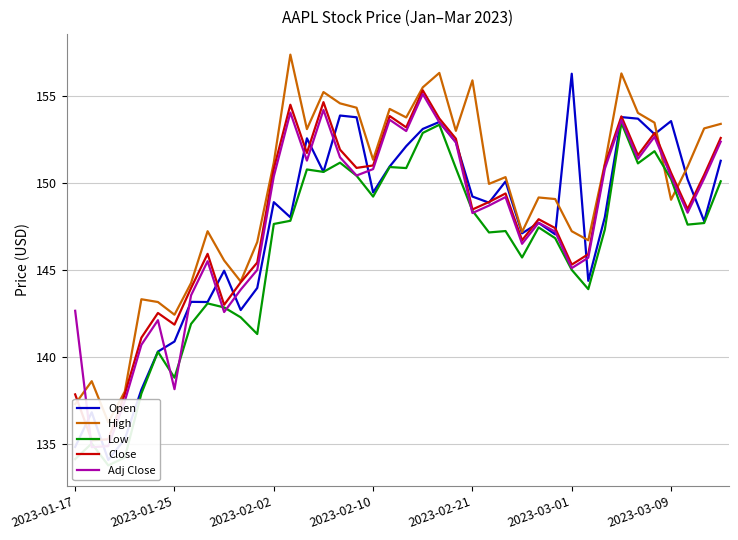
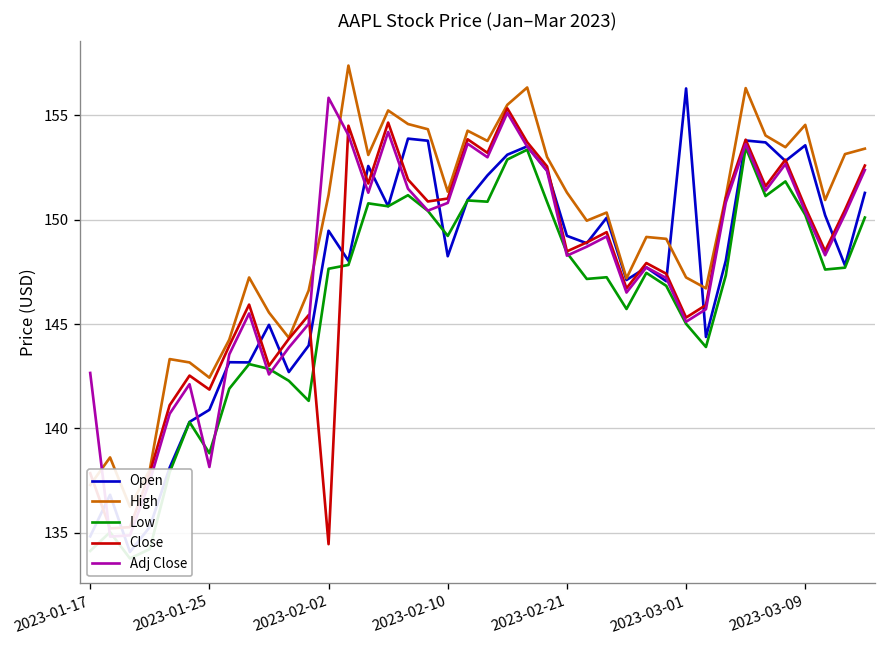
  {
    "Open": {
      "2023-01-25": 140.9,
-     "2023-02-02": 148.9,
-     "2023-02-10": 149.5,
+     "2023-02-02": 149.5,
+     "2023-02-10": 148.2,
      "2023-02-21": 149.2,
      "2023-03-01": 156.3,
      "2023-03-09": 153.6
    },
    "High": {
      "2023-01-25": 142.4,
      "2023-02-02": 151.2,
      "2023-02-10": 151.3,
-     "2023-02-21": 155.9,
+     "2023-02-21": 151.3,
      "2023-03-01": 147.2,
-     "2023-03-09": 149.0
+     "2023-03-09": 154.5
    },
    "Low": {
      "2023-01-25": 138.8,
      "2023-02-02": 147.6,
      "2023-02-10": 149.2,
      "2023-03-09": 150.2
    },
    "Close": {
      "2023-01-17": 137.9,
      "2023-01-25": 141.9,
-     "2023-02-02": 150.8,
+     "2023-02-02": 134.5,
      "2023-02-10": 151.0,
      "2023-03-01": 145.3,
      "2023-03-09": 150.6
    },
    "Adj Close": {
      "2023-01-17": 142.7,
      "2023-01-25": 138.2,
-     "2023-02-02": 150.4,
+     "2023-02-02": 155.8,
      "2023-02-10": 150.8,
      "2023-03-09": 150.4
    }
  }
